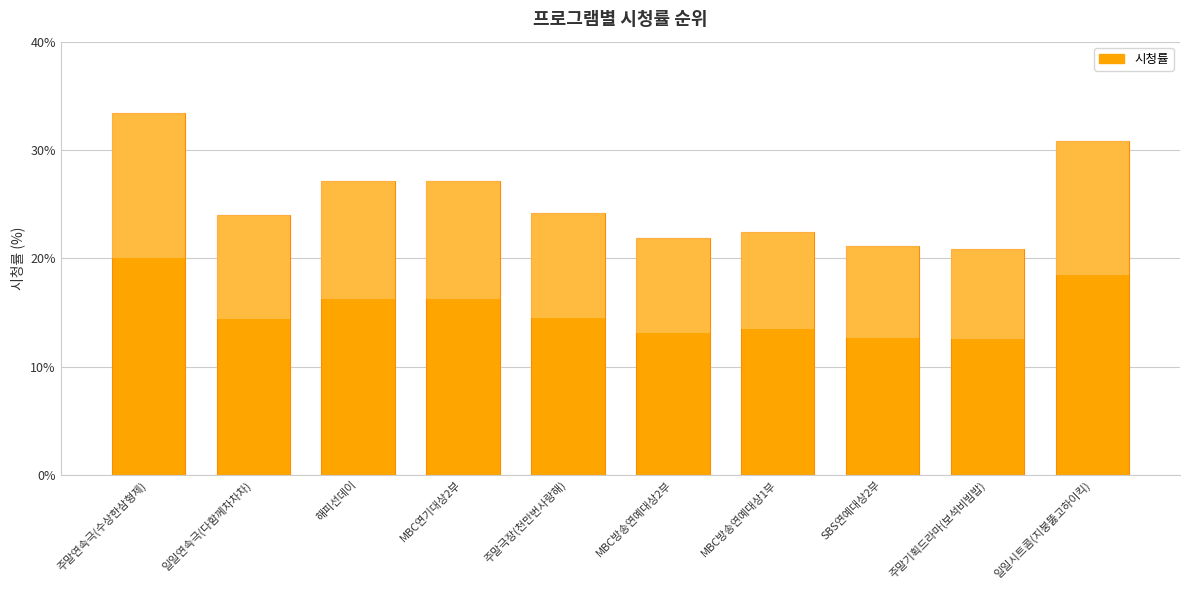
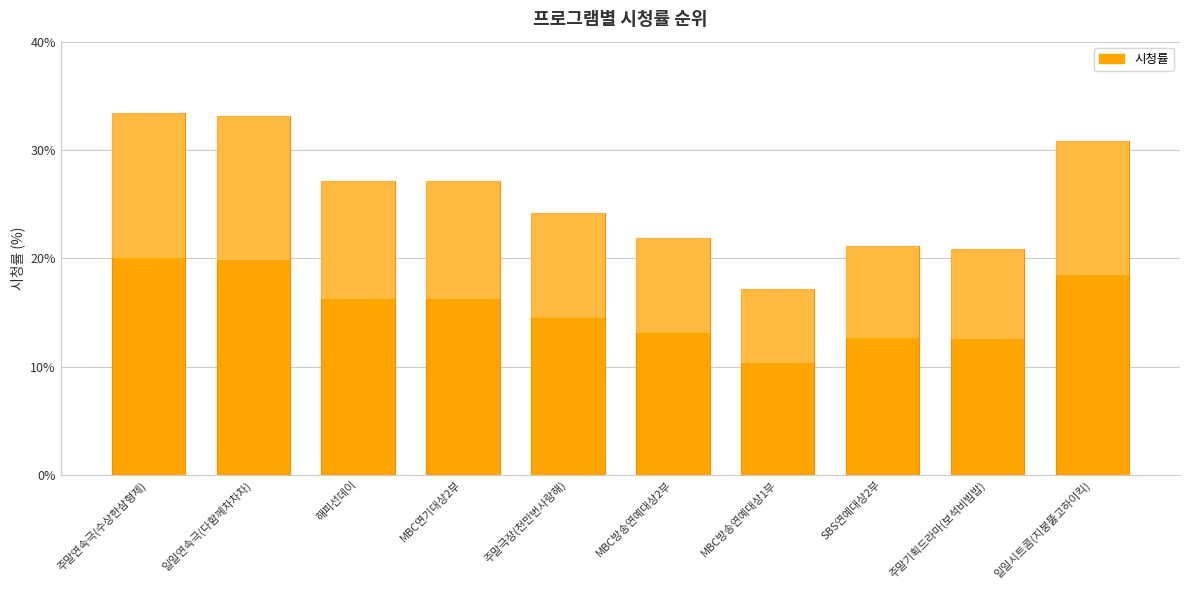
  {
    "시청률": {
      "주말연속극(수상한삼형제)": "33.4%",
-     "일일연속극(다함께차차차)": "24.0%",
+     "일일연속극(다함께차차차)": "33.1%",
      "해피선데이": "27.1%",
      "MBC연기대상2부": "27.1%",
      "주말극장(천만번사랑해)": "24.2%",
      "MBC방송연예대상2부": "21.9%",
-     "MBC방송연예대상1부": "22.4%",
+     "MBC방송연예대상1부": "17.2%",
      "SBS연예대상2부": "21.1%",
      "주말기획드라마(보석비빔밥)": "20.9%",
      "일일시트콤(지붕뚫고하이킥)": "30.8%"
    }
  }
